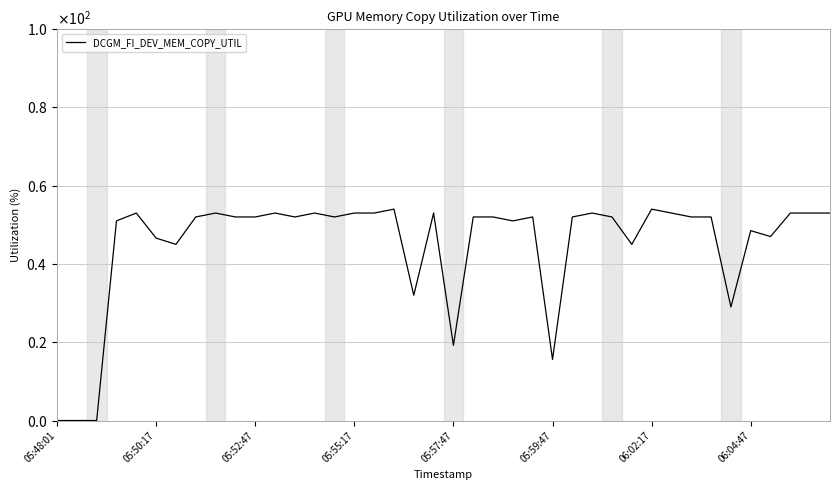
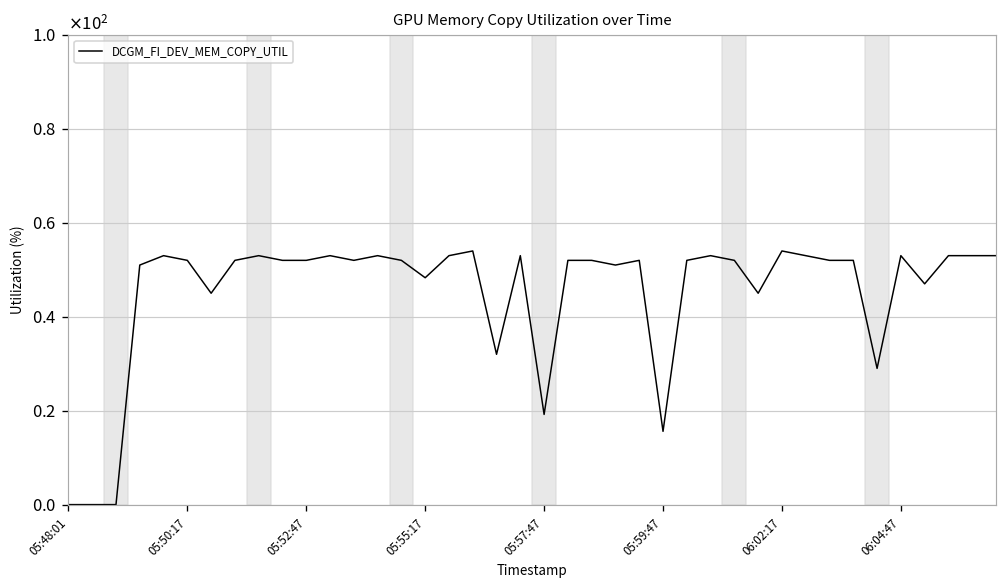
  {
    "05:48:01": 0,
-   "05:50:17": 47,
+   "05:50:17": 52,
    "05:52:47": 52,
-   "05:55:17": 53,
+   "05:55:17": 48,
    "05:57:47": 19,
    "05:59:47": 16,
    "06:02:17": 54,
-   "06:04:47": 49
+   "06:04:47": 53
  }
